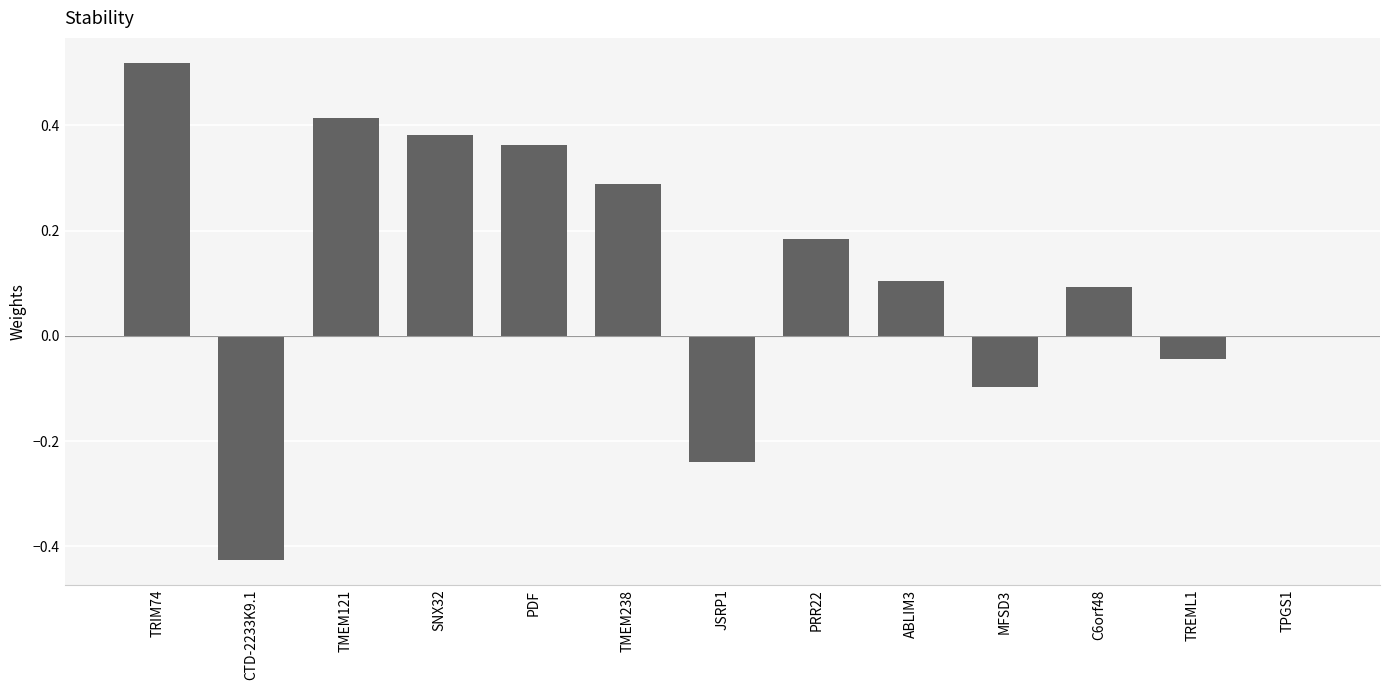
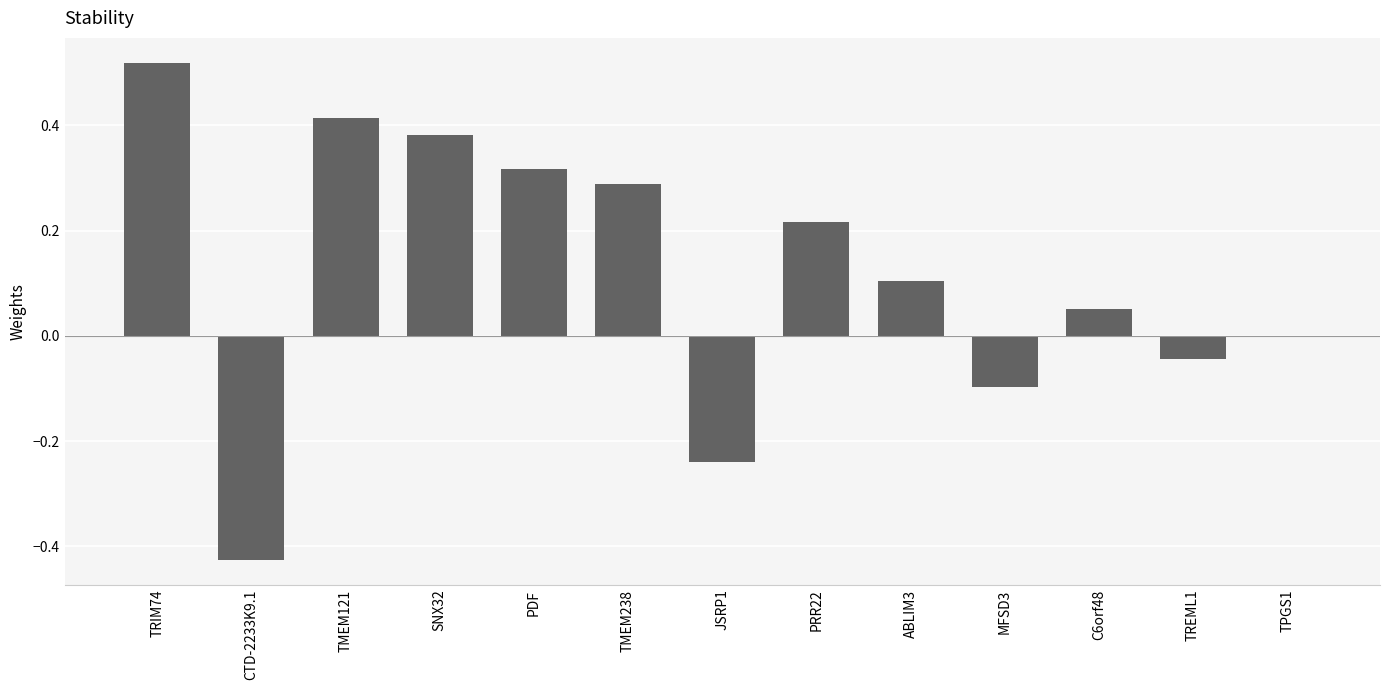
  {
    "TRIM74": 0.52,
    "CTD-2233K9.1": -0.43,
    "TMEM121": 0.41,
    "SNX32": 0.38,
-   "PDF": 0.36,
+   "PDF": 0.32,
    "TMEM238": 0.29,
    "JSRP1": -0.24,
-   "PRR22": 0.18,
+   "PRR22": 0.22,
    "ABLIM3": 0.10,
    "MFSD3": -0.10,
-   "C6orf48": 0.09,
+   "C6orf48": 0.05,
    "TREML1": -0.04
  }
